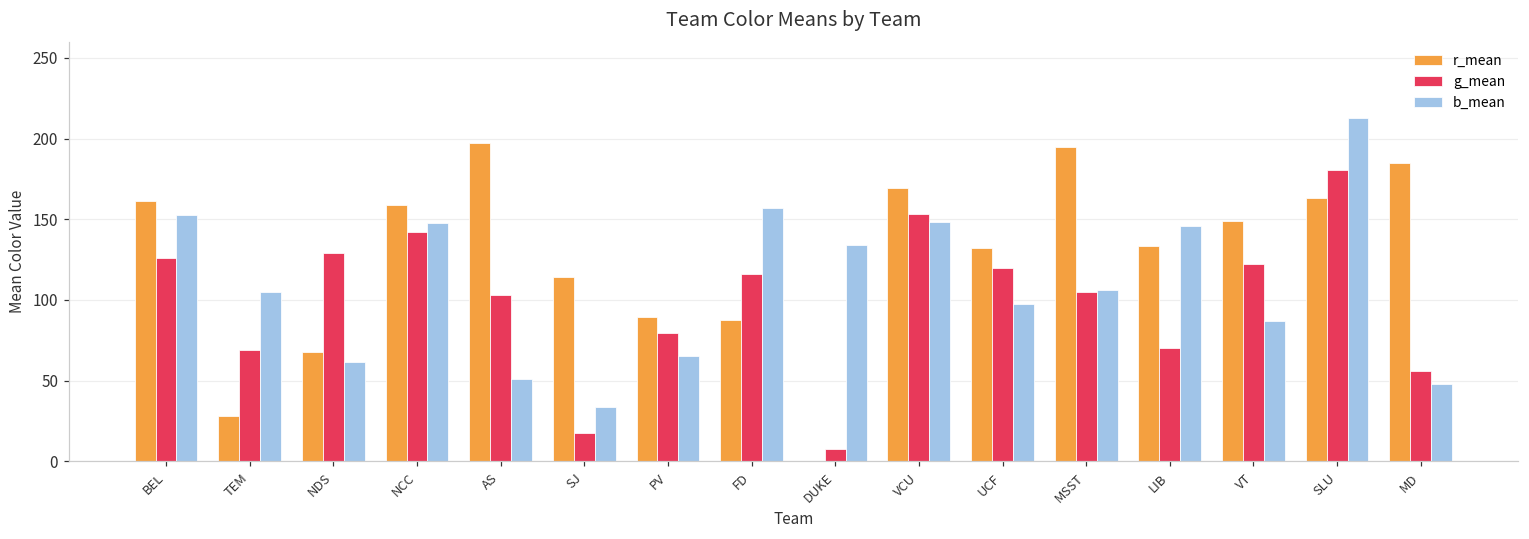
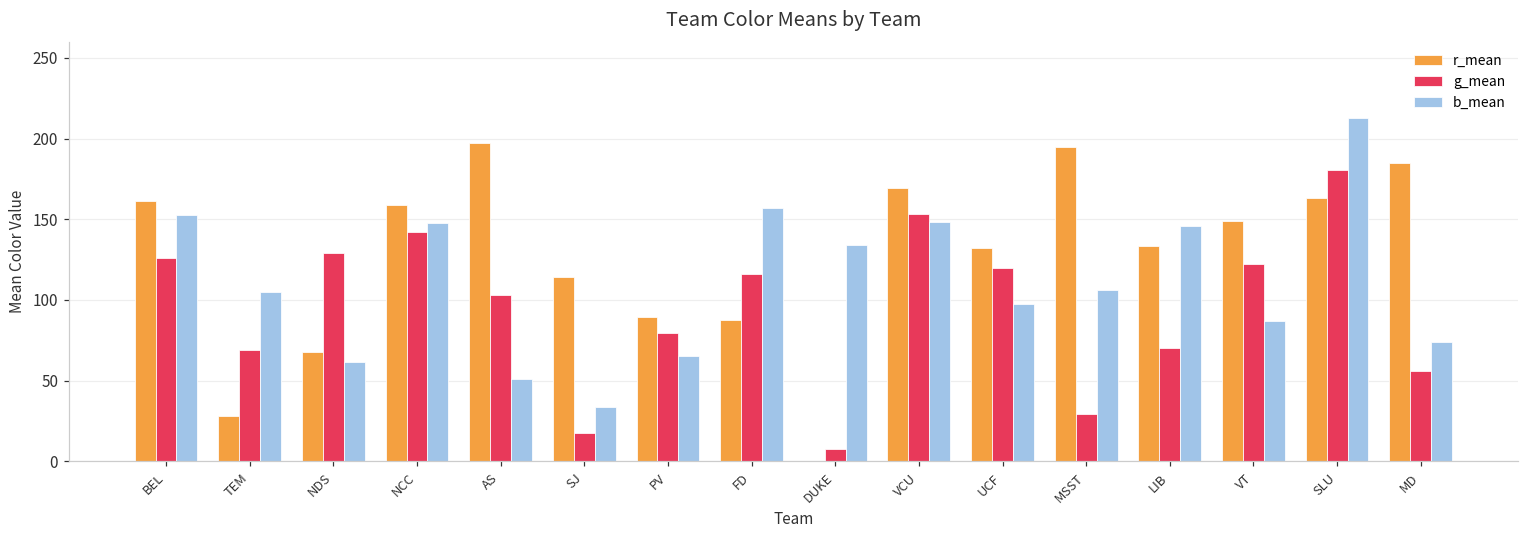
  {
    "r_mean": {
      "BEL": 162,
      "TEM": 28,
      "NDS": 68,
      "NCC": 159,
      "AS": 197,
      "SJ": 114,
      "PV": 89,
      "FD": 87,
      "DUKE": 0,
      "VCU": 169,
      "UCF": 132,
      "MSST": 195,
      "LIB": 133,
      "VT": 149,
      "SLU": 163,
      "MD": 185
    },
    "g_mean": {
      "BEL": 126,
      "TEM": 69,
      "NDS": 129,
      "NCC": 142,
      "AS": 103,
      "SJ": 17,
      "PV": 80,
      "FD": 116,
      "DUKE": 7,
      "VCU": 153,
      "UCF": 120,
-     "MSST": 105,
+     "MSST": 30,
      "LIB": 70,
      "VT": 122,
      "SLU": 181,
      "MD": 56
    },
    "b_mean": {
      "BEL": 153,
      "TEM": 105,
      "NDS": 62,
      "NCC": 148,
      "AS": 51,
      "SJ": 34,
      "PV": 65,
      "FD": 157,
      "DUKE": 134,
      "VCU": 148,
      "UCF": 98,
      "MSST": 106,
      "LIB": 146,
      "VT": 87,
      "SLU": 212,
-     "MD": 48
+     "MD": 74
    }
  }
